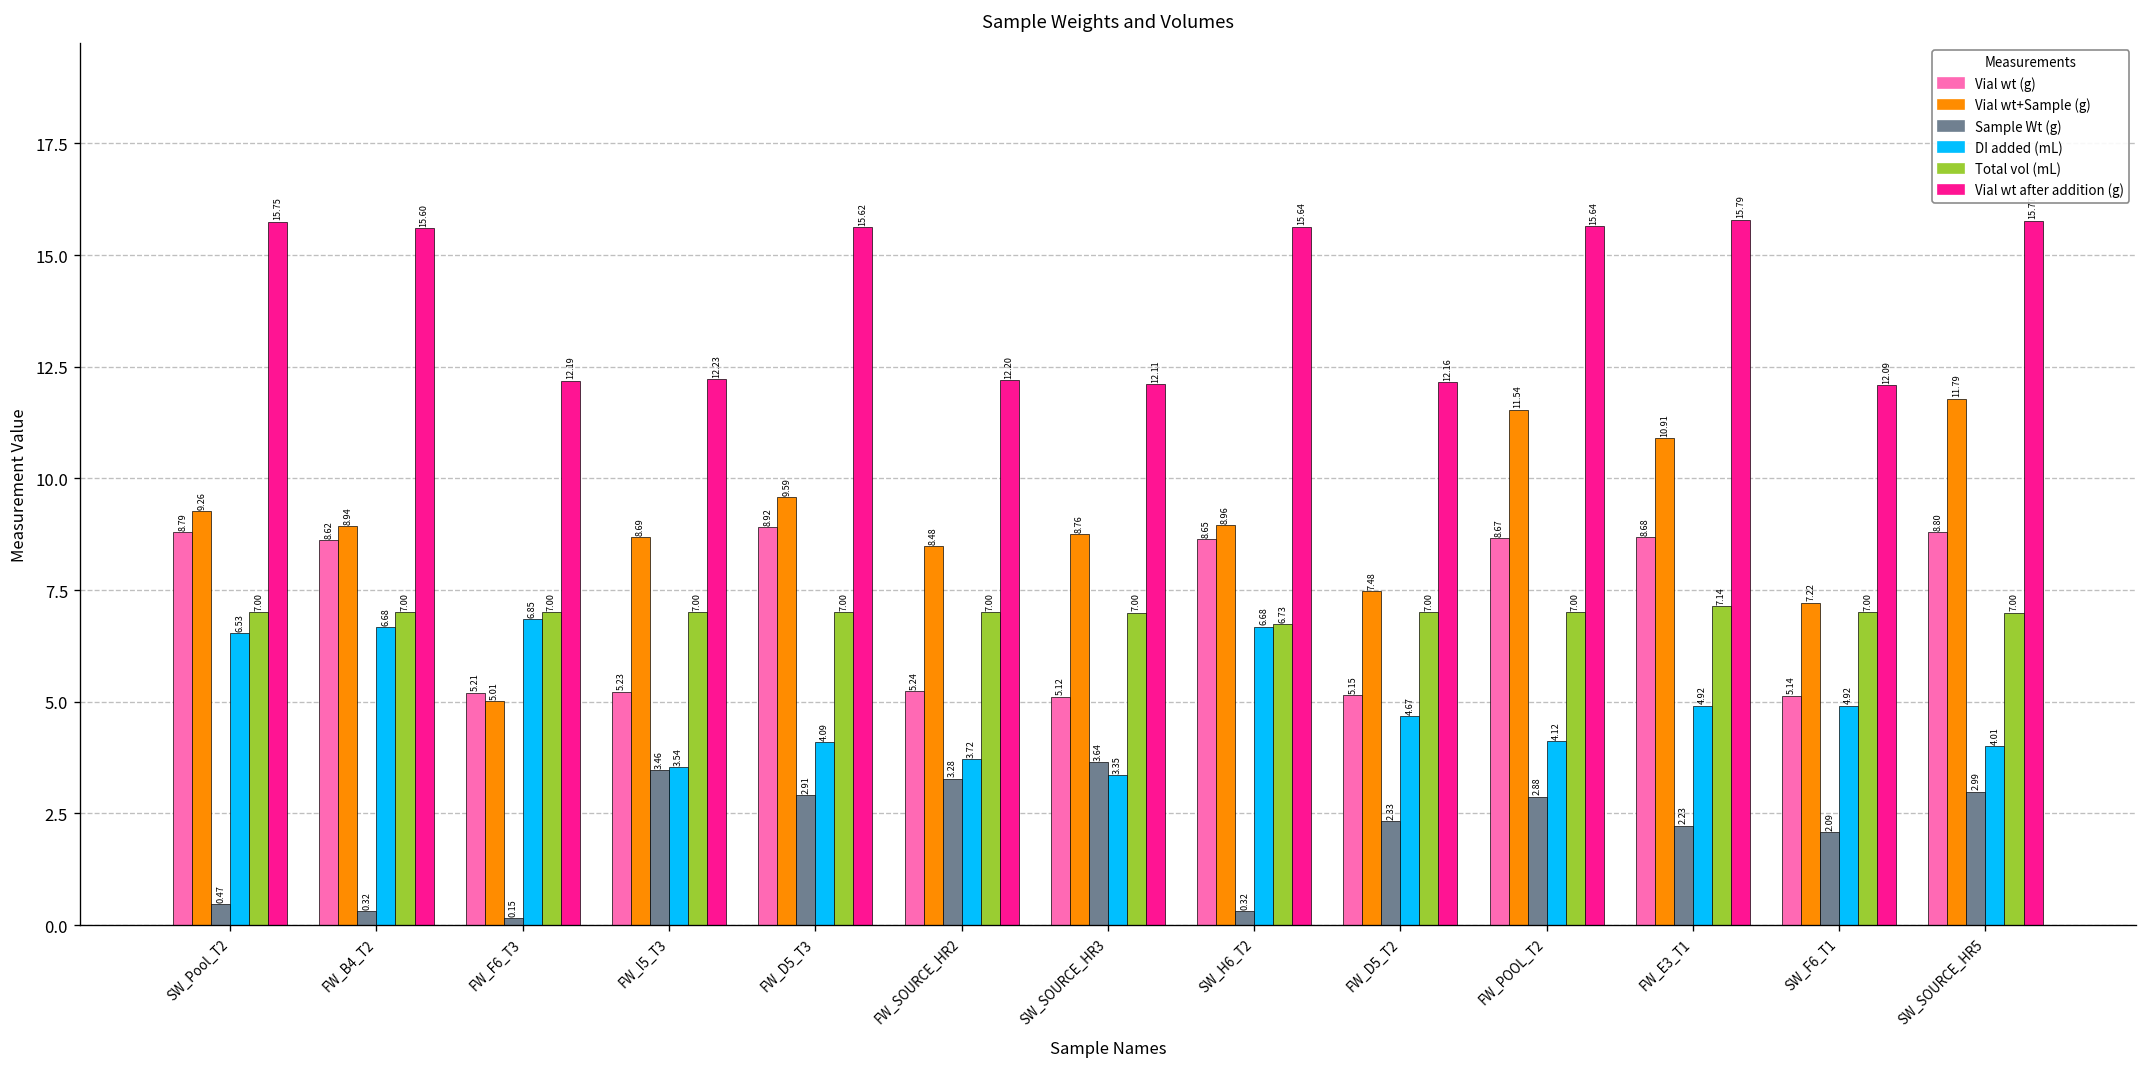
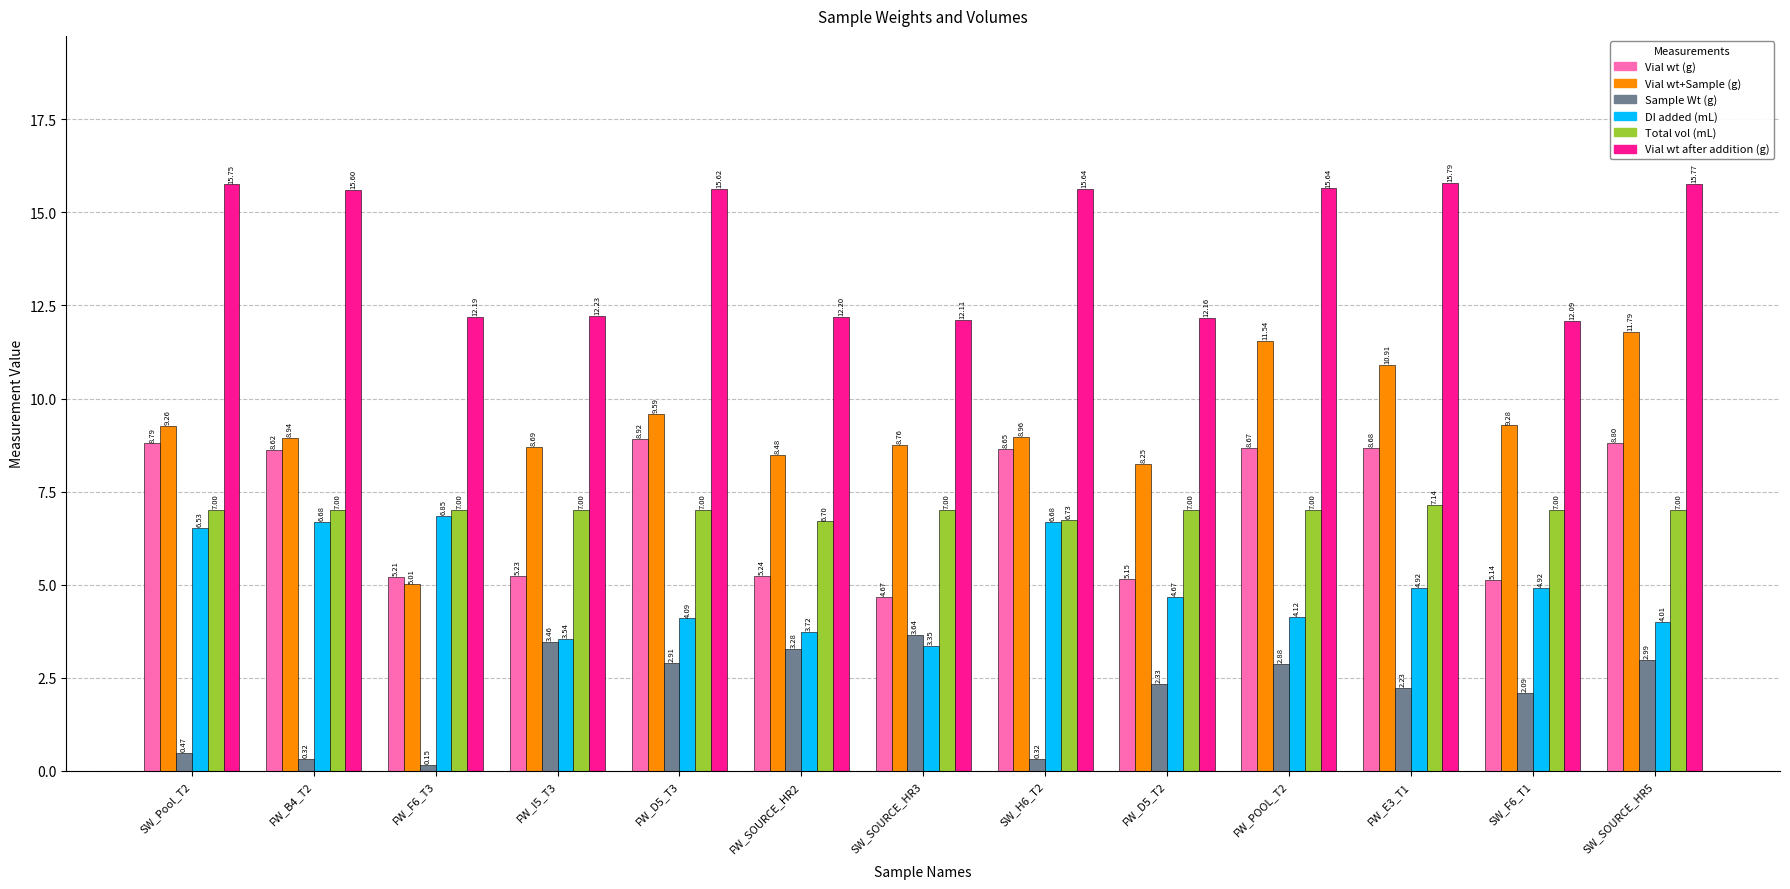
  {
    "Vial wt (g)": {
      "SW_Pool_T2": 8.79,
      "FW_B4_T2": 8.62,
      "FW_F6_T3": 5.21,
      "FW_I5_T3": 5.23,
      "FW_D5_T3": 8.92,
      "FW_SOURCE_HR2": 5.24,
-     "SW_SOURCE_HR3": 5.12,
+     "SW_SOURCE_HR3": 4.67,
      "SW_H6_T2": 8.65,
      "FW_D5_T2": 5.15,
      "FW_POOL_T2": 8.67,
      "FW_E3_T1": 8.68,
      "SW_F6_T1": 5.14,
      "SW_SOURCE_HR5": 8.80
    },
    "Vial wt+Sample (g)": {
      "SW_Pool_T2": 9.26,
      "FW_B4_T2": 8.94,
      "FW_F6_T3": 5.01,
      "FW_I5_T3": 8.69,
      "FW_D5_T3": 9.59,
      "FW_SOURCE_HR2": 8.48,
      "SW_SOURCE_HR3": 8.76,
      "SW_H6_T2": 8.96,
-     "FW_D5_T2": 7.48,
+     "FW_D5_T2": 8.25,
      "FW_POOL_T2": 11.54,
      "FW_E3_T1": 10.91,
-     "SW_F6_T1": 7.22,
+     "SW_F6_T1": 9.28,
      "SW_SOURCE_HR5": 11.79
    },
    "Sample Wt (g)": {
      "SW_Pool_T2": 0.47,
      "FW_B4_T2": 0.32,
      "FW_F6_T3": 0.15,
      "FW_I5_T3": 3.46,
      "FW_D5_T3": 2.91,
      "FW_SOURCE_HR2": 3.28,
      "SW_SOURCE_HR3": 3.64,
      "SW_H6_T2": 0.32,
      "FW_D5_T2": 2.33,
      "FW_POOL_T2": 2.88,
      "FW_E3_T1": 2.23,
      "SW_F6_T1": 2.09,
      "SW_SOURCE_HR5": 2.99
    },
    "DI added (mL)": {
      "SW_Pool_T2": 6.53,
      "FW_B4_T2": 6.68,
      "FW_F6_T3": 6.85,
      "FW_I5_T3": 3.54,
      "FW_D5_T3": 4.09,
      "FW_SOURCE_HR2": 3.72,
      "SW_SOURCE_HR3": 3.35,
      "SW_H6_T2": 6.68,
      "FW_D5_T2": 4.67,
      "FW_POOL_T2": 4.12,
      "FW_E3_T1": 4.92,
      "SW_F6_T1": 4.92,
      "SW_SOURCE_HR5": 4.01
    },
    "Total vol (mL)": {
      "SW_Pool_T2": 7.00,
      "FW_B4_T2": 7.00,
      "FW_F6_T3": 7.00,
      "FW_I5_T3": 7.00,
      "FW_D5_T3": 7.00,
-     "FW_SOURCE_HR2": 7.00,
+     "FW_SOURCE_HR2": 6.70,
      "SW_SOURCE_HR3": 7.00,
      "SW_H6_T2": 6.73,
      "FW_D5_T2": 7.00,
      "FW_POOL_T2": 7.00,
      "FW_E3_T1": 7.14,
      "SW_F6_T1": 7.00,
      "SW_SOURCE_HR5": 7.00
    },
    "Vial wt after addition (g)": {
      "SW_Pool_T2": 15.75,
      "FW_B4_T2": 15.60,
      "FW_F6_T3": 12.19,
      "FW_I5_T3": 12.23,
      "FW_D5_T3": 15.62,
      "FW_SOURCE_HR2": 12.20,
      "SW_SOURCE_HR3": 12.11,
      "SW_H6_T2": 15.64,
      "FW_D5_T2": 12.16,
      "FW_POOL_T2": 15.64,
      "FW_E3_T1": 15.79,
      "SW_F6_T1": 12.09,
      "SW_SOURCE_HR5": 15.77
    }
  }
